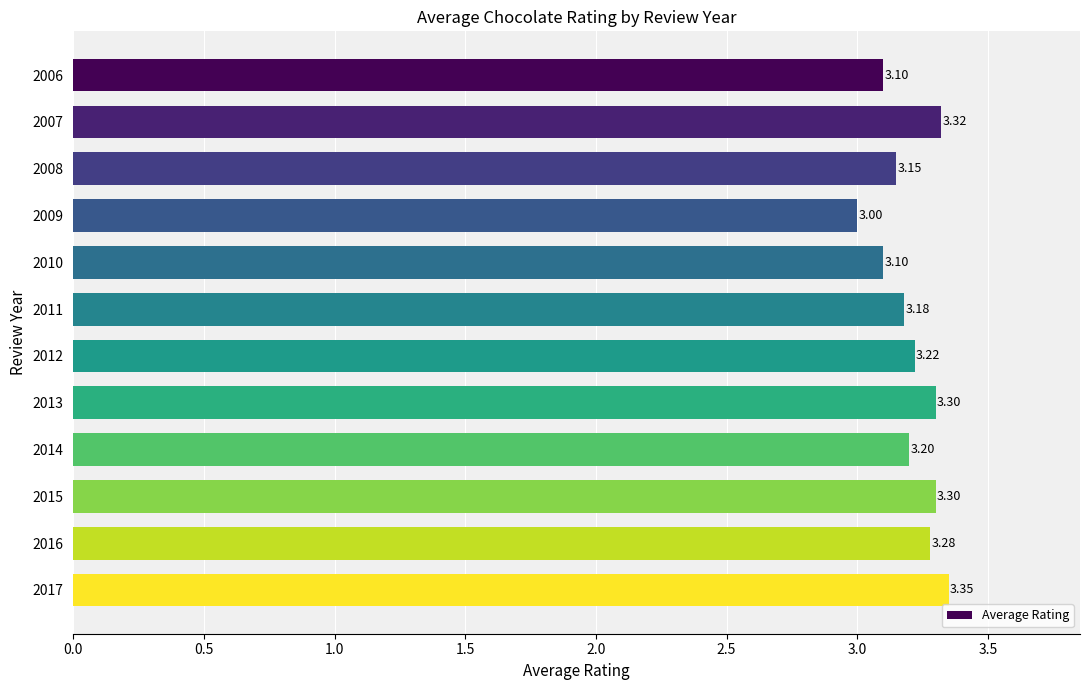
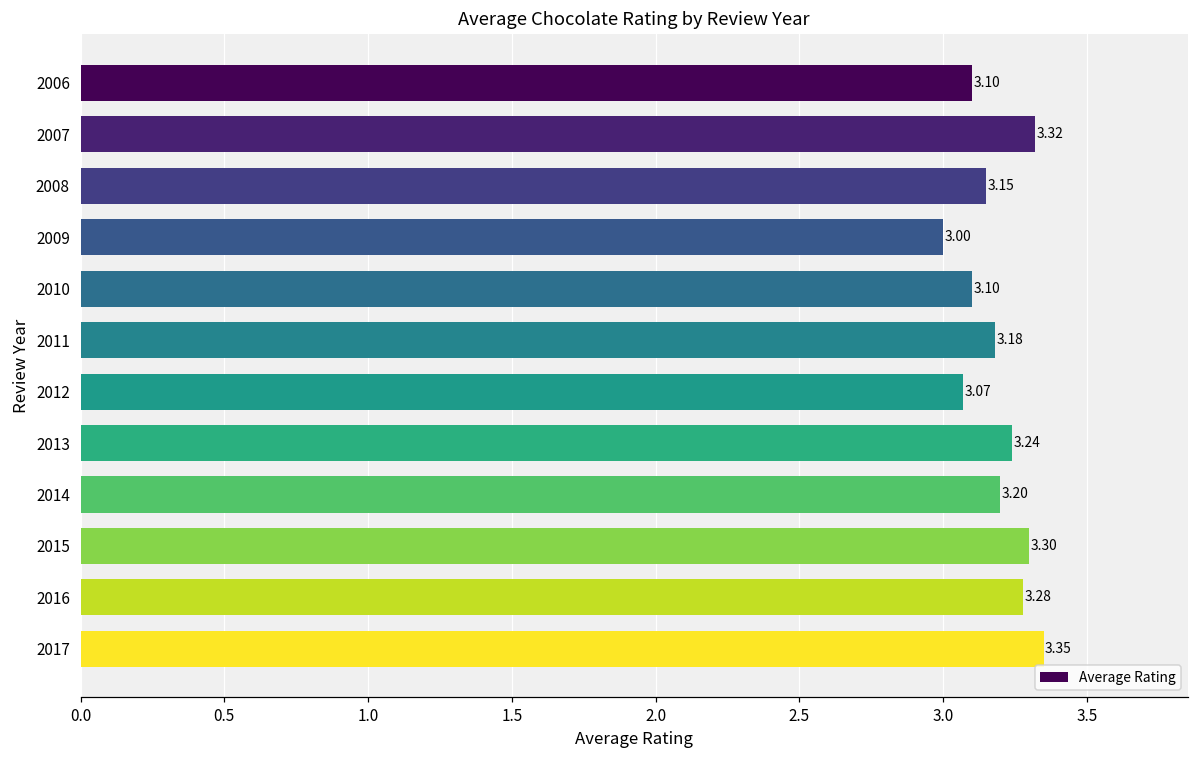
  {
    "2006": 3.10,
    "2007": 3.32,
    "2008": 3.15,
    "2009": 3.00,
    "2010": 3.10,
    "2011": 3.18,
-   "2012": 3.22,
-   "2013": 3.30,
+   "2012": 3.07,
+   "2013": 3.24,
    "2014": 3.20,
    "2015": 3.30,
    "2016": 3.28,
    "2017": 3.35
  }
